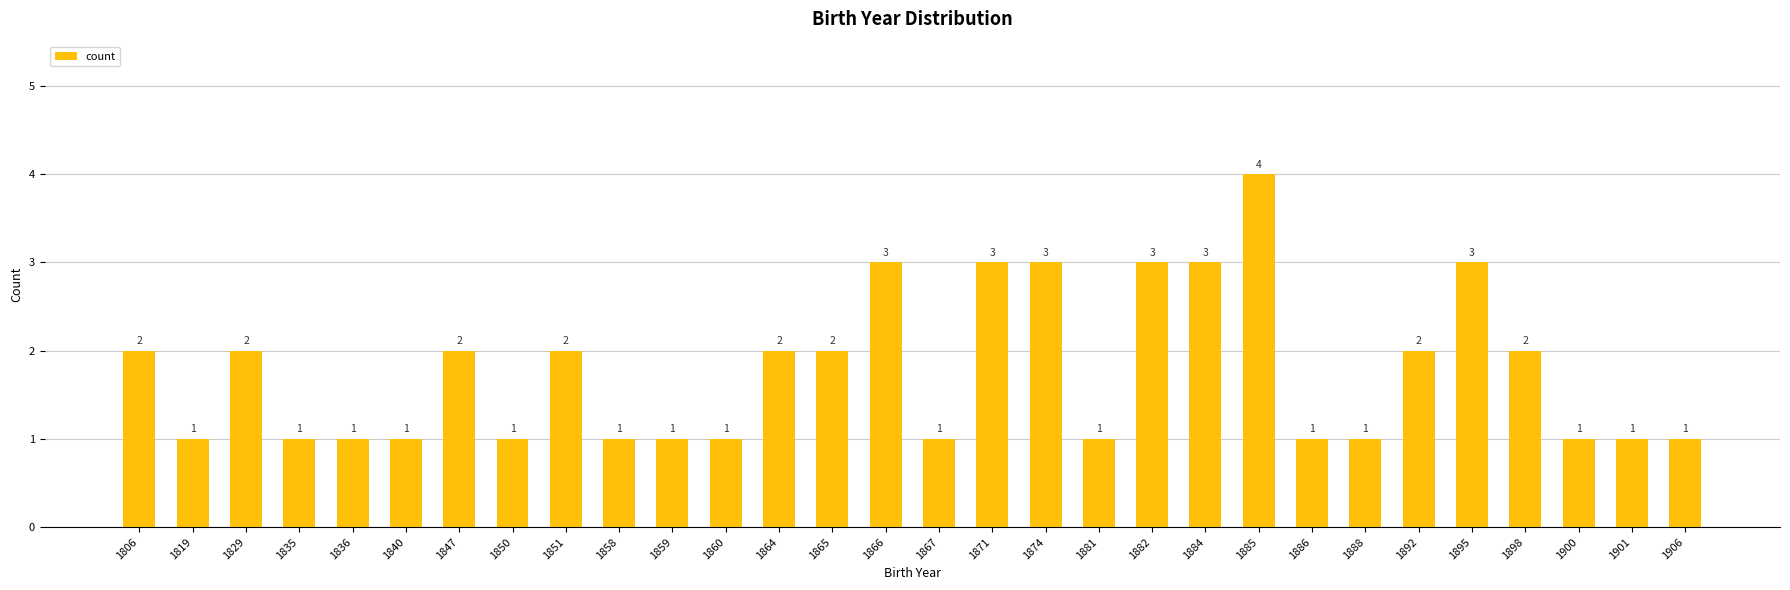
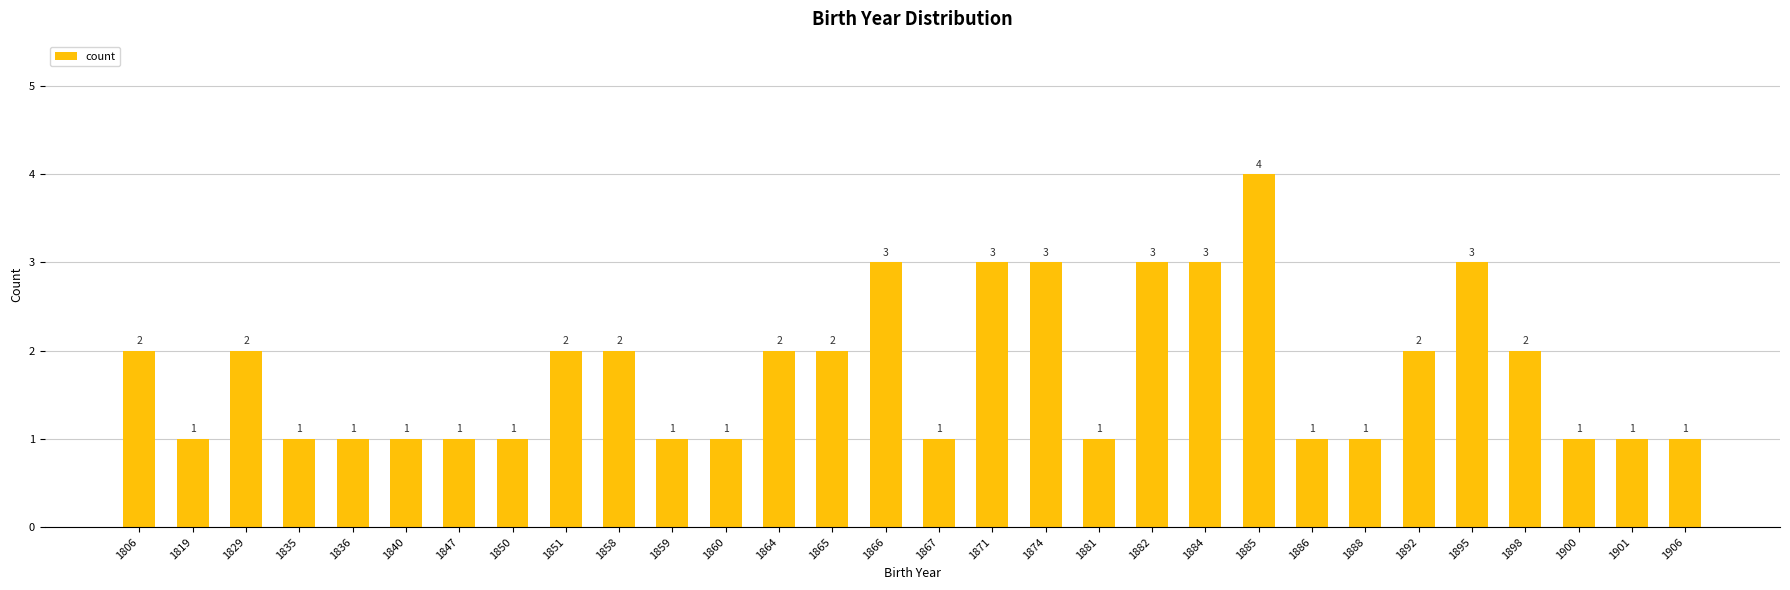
  {
    "1806": 2,
    "1819": 1,
    "1829": 2,
    "1835": 1,
    "1836": 1,
    "1840": 1,
-   "1847": 2,
+   "1847": 1,
    "1850": 1,
    "1851": 2,
-   "1858": 1,
+   "1858": 2,
    "1859": 1,
    "1860": 1,
    "1864": 2,
    "1865": 2,
    "1866": 3,
    "1867": 1,
    "1871": 3,
    "1874": 3,
    "1881": 1,
    "1882": 3,
    "1884": 3,
    "1885": 4,
    "1886": 1,
    "1888": 1,
    "1892": 2,
    "1895": 3,
    "1898": 2,
    "1900": 1,
    "1901": 1,
    "1906": 1
  }
